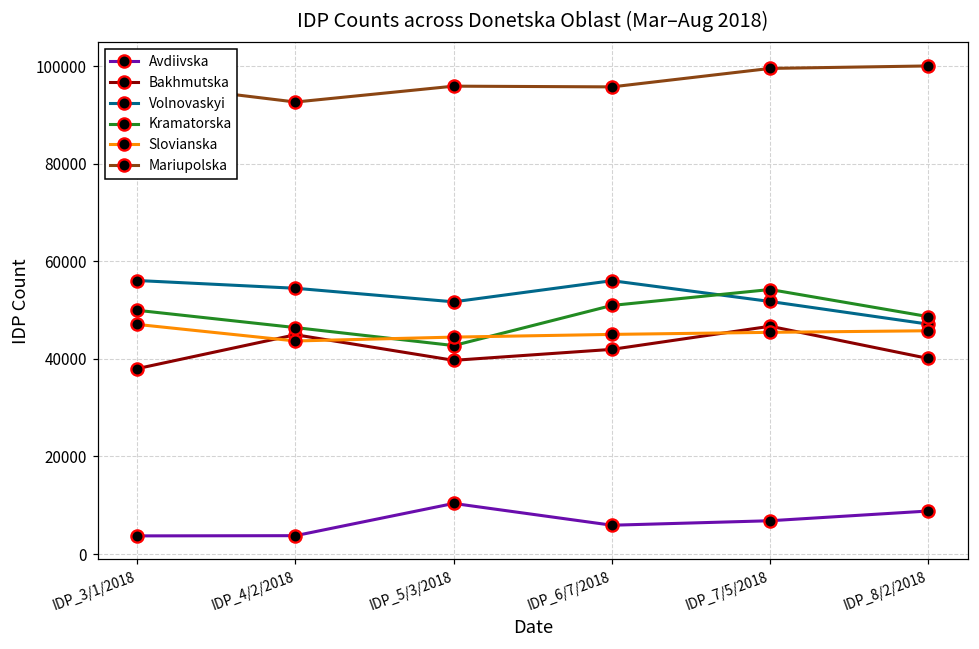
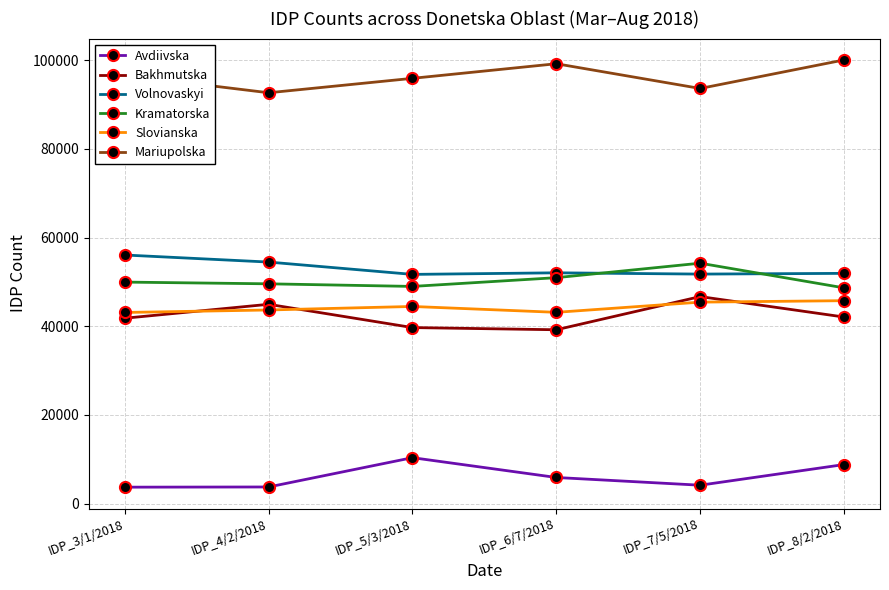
  {
    "Avdiivska": {
      "IDP_3/1/2018": 4000,
      "IDP_4/2/2018": 4000,
      "IDP_5/3/2018": 10000,
      "IDP_6/7/2018": 6000,
-     "IDP_7/5/2018": 7000,
+     "IDP_7/5/2018": 4000,
      "IDP_8/2/2018": 9000
    },
    "Bakhmutska": {
-     "IDP_3/1/2018": 38000,
+     "IDP_3/1/2018": 42000,
      "IDP_4/2/2018": 45000,
      "IDP_5/3/2018": 40000,
-     "IDP_6/7/2018": 42000,
+     "IDP_6/7/2018": 39000,
      "IDP_7/5/2018": 47000,
-     "IDP_8/2/2018": 40000
+     "IDP_8/2/2018": 42000
    },
    "Volnovaskyi": {
      "IDP_3/1/2018": 56000,
      "IDP_4/2/2018": 54000,
      "IDP_5/3/2018": 52000,
-     "IDP_6/7/2018": 56000,
+     "IDP_6/7/2018": 52000,
      "IDP_7/5/2018": 52000,
-     "IDP_8/2/2018": 47000
+     "IDP_8/2/2018": 52000
    },
    "Kramatorska": {
      "IDP_3/1/2018": 50000,
-     "IDP_4/2/2018": 46000,
-     "IDP_5/3/2018": 43000,
+     "IDP_4/2/2018": 50000,
+     "IDP_5/3/2018": 49000,
      "IDP_6/7/2018": 51000,
      "IDP_7/5/2018": 54000,
      "IDP_8/2/2018": 49000
    },
    "Slovianska": {
-     "IDP_3/1/2018": 47000,
+     "IDP_3/1/2018": 43000,
      "IDP_4/2/2018": 44000,
      "IDP_5/3/2018": 44000,
-     "IDP_6/7/2018": 45000,
+     "IDP_6/7/2018": 43000,
      "IDP_7/5/2018": 45000,
      "IDP_8/2/2018": 46000
    },
    "Mariupolska": {
      "IDP_4/2/2018": 93000,
      "IDP_5/3/2018": 96000,
-     "IDP_6/7/2018": 96000,
-     "IDP_7/5/2018": 100000,
+     "IDP_6/7/2018": 99000,
+     "IDP_7/5/2018": 94000,
      "IDP_8/2/2018": 100000
    }
  }
